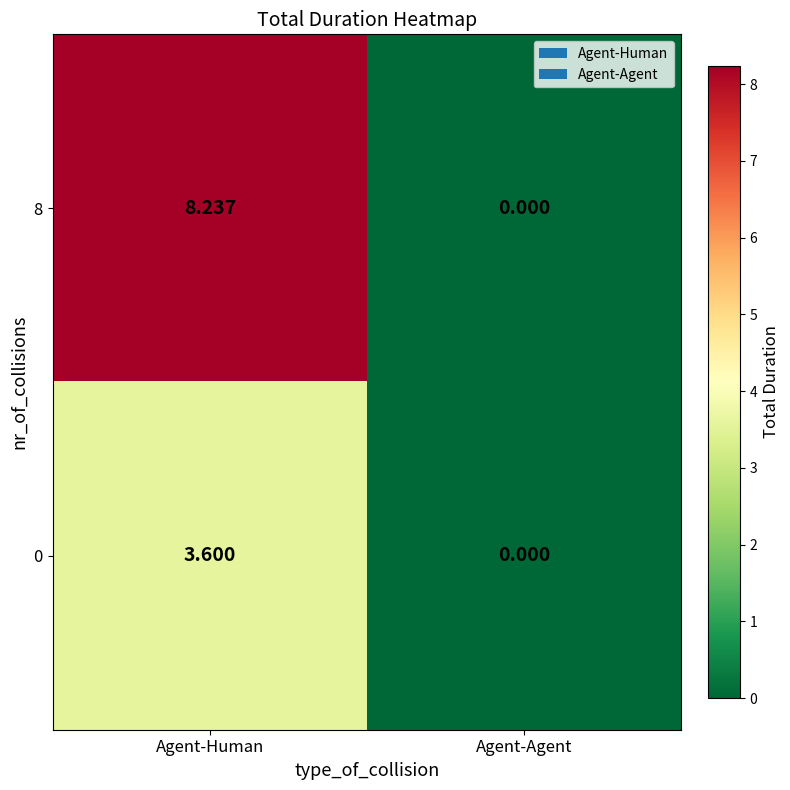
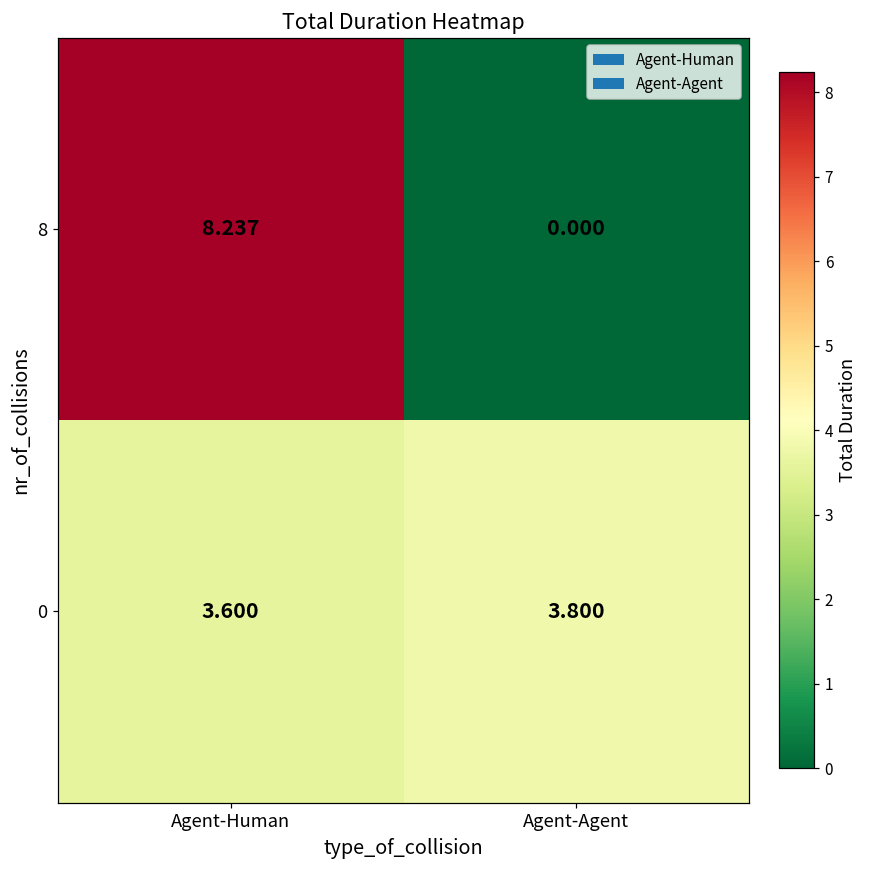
  {
    "8": {
      "Agent-Human": 8.237,
      "Agent-Agent": 0.000
    },
    "0": {
      "Agent-Human": 3.600,
-     "Agent-Agent": 0.000
+     "Agent-Agent": 3.800
    }
  }
